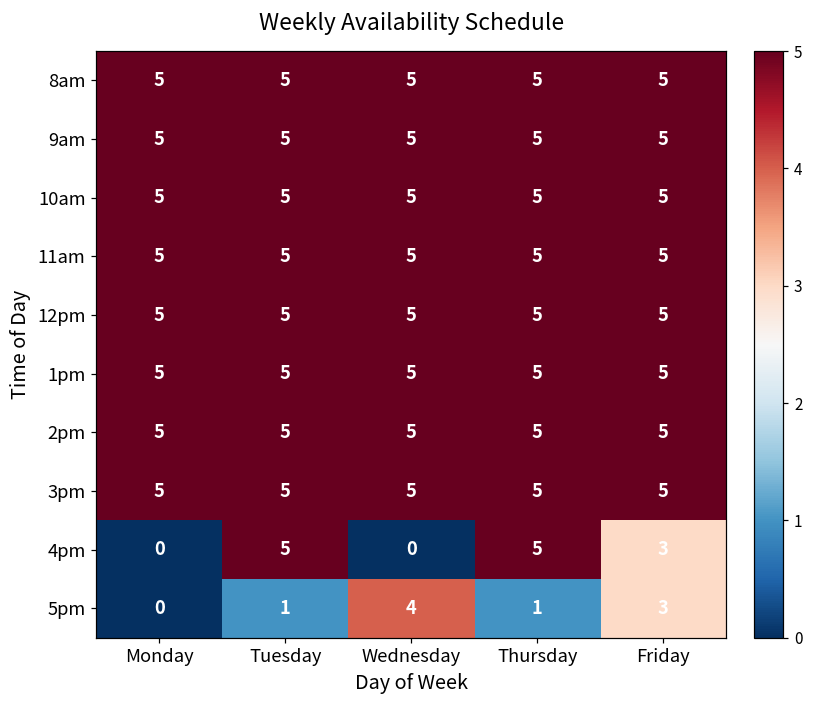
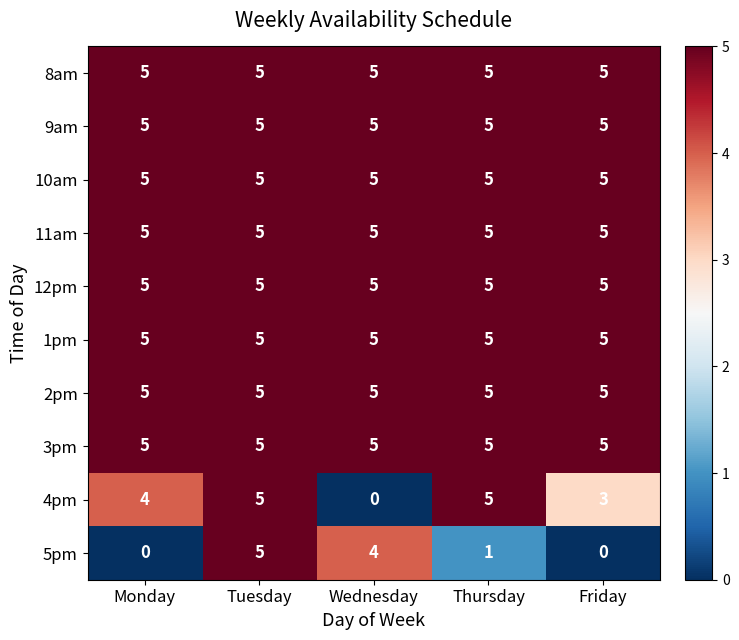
  {
    "8am": {
      "Monday": 5,
      "Tuesday": 5,
      "Wednesday": 5,
      "Thursday": 5,
      "Friday": 5
    },
    "9am": {
      "Monday": 5,
      "Tuesday": 5,
      "Wednesday": 5,
      "Thursday": 5,
      "Friday": 5
    },
    "10am": {
      "Monday": 5,
      "Tuesday": 5,
      "Wednesday": 5,
      "Thursday": 5,
      "Friday": 5
    },
    "11am": {
      "Monday": 5,
      "Tuesday": 5,
      "Wednesday": 5,
      "Thursday": 5,
      "Friday": 5
    },
    "12pm": {
      "Monday": 5,
      "Tuesday": 5,
      "Wednesday": 5,
      "Thursday": 5,
      "Friday": 5
    },
    "1pm": {
      "Monday": 5,
      "Tuesday": 5,
      "Wednesday": 5,
      "Thursday": 5,
      "Friday": 5
    },
    "2pm": {
      "Monday": 5,
      "Tuesday": 5,
      "Wednesday": 5,
      "Thursday": 5,
      "Friday": 5
    },
    "3pm": {
      "Monday": 5,
      "Tuesday": 5,
      "Wednesday": 5,
      "Thursday": 5,
      "Friday": 5
    },
    "4pm": {
-     "Monday": 0,
+     "Monday": 4,
      "Tuesday": 5,
      "Wednesday": 0,
      "Thursday": 5,
      "Friday": 3
    },
    "5pm": {
      "Monday": 0,
-     "Tuesday": 1,
+     "Tuesday": 5,
      "Wednesday": 4,
      "Thursday": 1,
-     "Friday": 3
+     "Friday": 0
    }
  }
